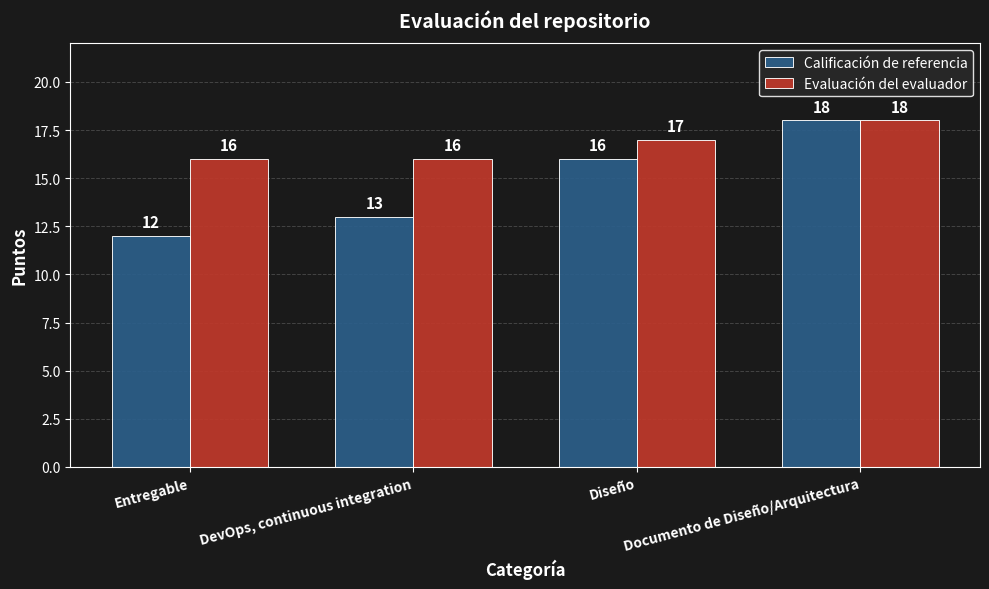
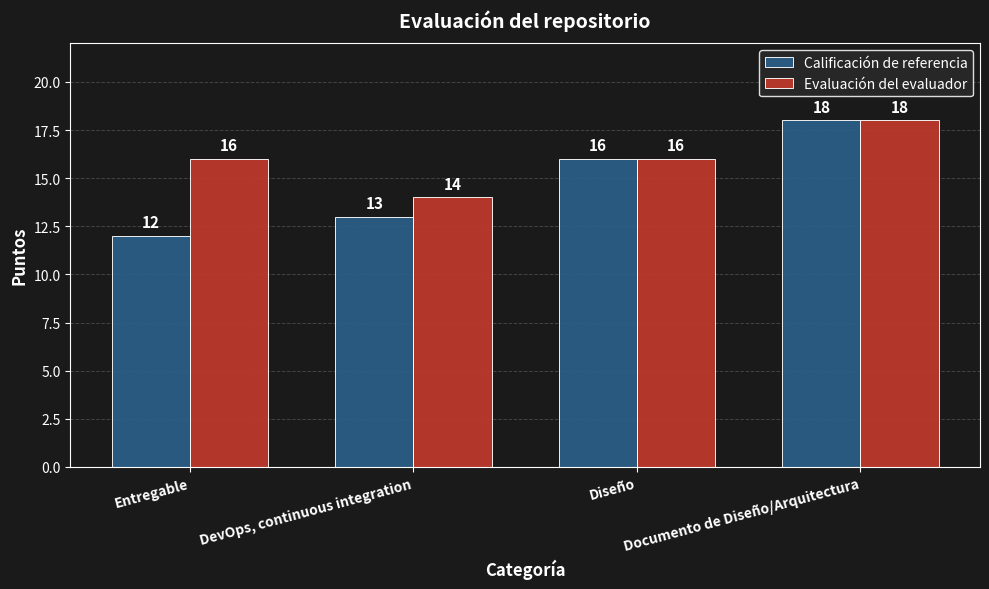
  {
    "Calificación de referencia": {
      "Entregable": 12,
      "DevOps, continuous integration": 13,
      "Diseño": 16,
      "Documento de Diseño/Arquitectura": 18
    },
    "Evaluación del evaluador": {
      "Entregable": 16,
-     "DevOps, continuous integration": 16,
-     "Diseño": 17,
+     "DevOps, continuous integration": 14,
+     "Diseño": 16,
      "Documento de Diseño/Arquitectura": 18
    }
  }
